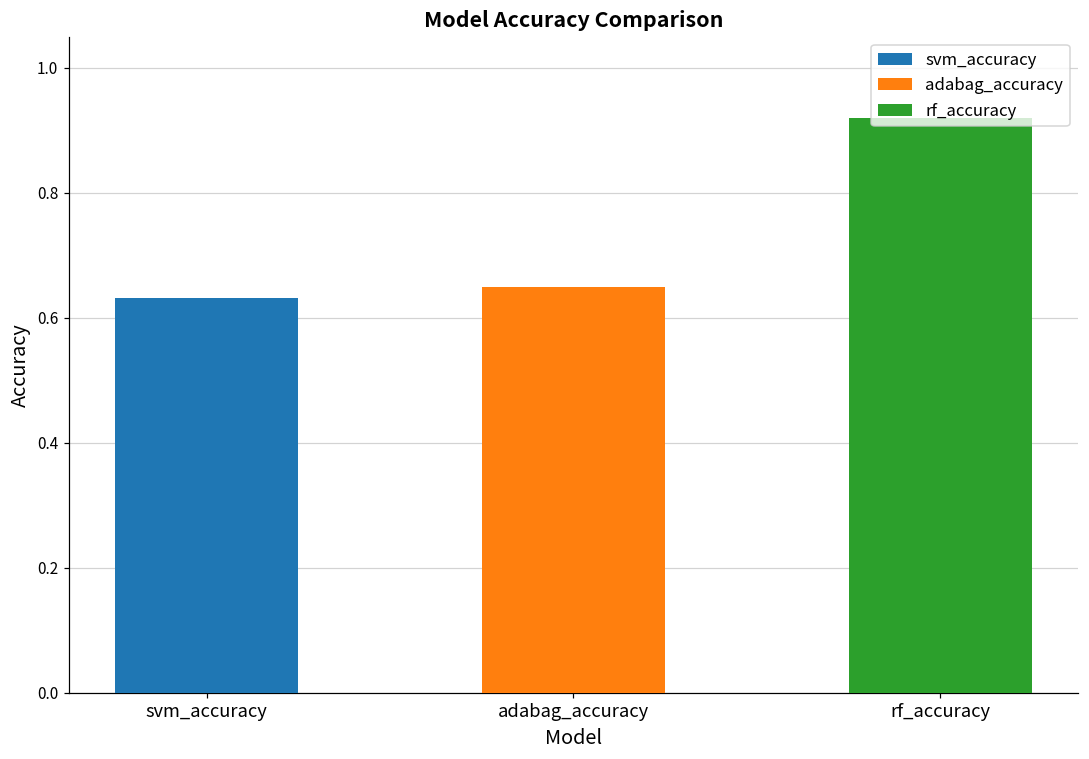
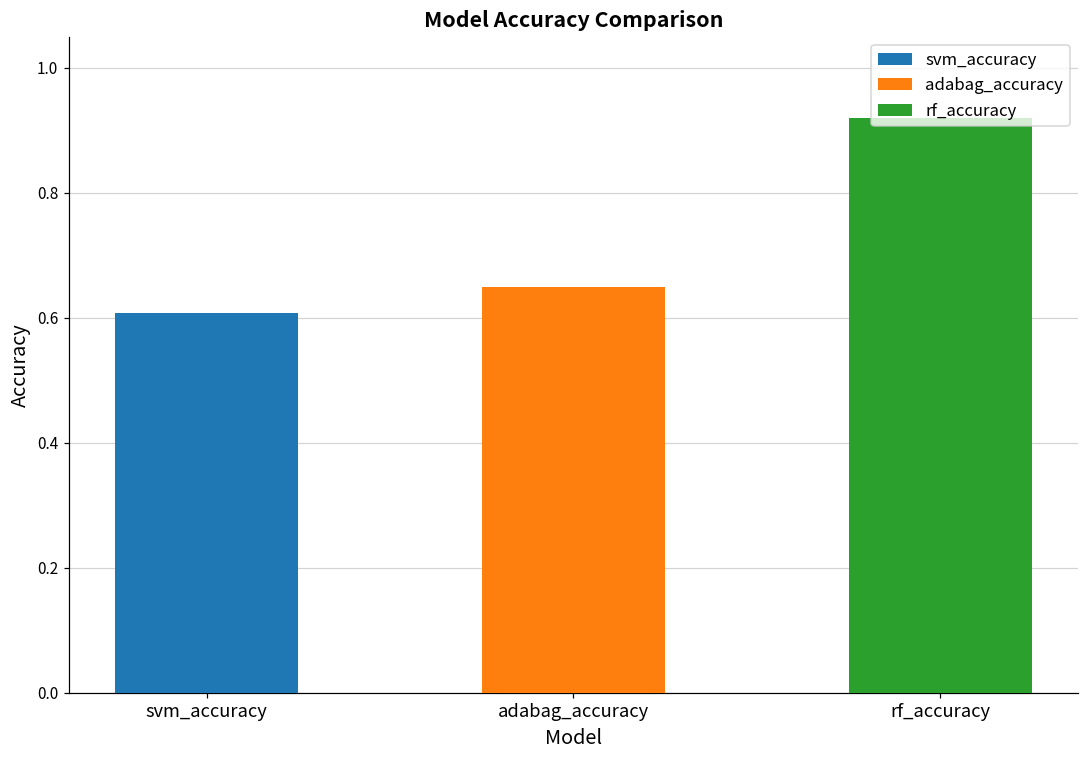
  {
-   "svm_accuracy": 0.63,
+   "svm_accuracy": 0.61,
    "adabag_accuracy": 0.65
  }
